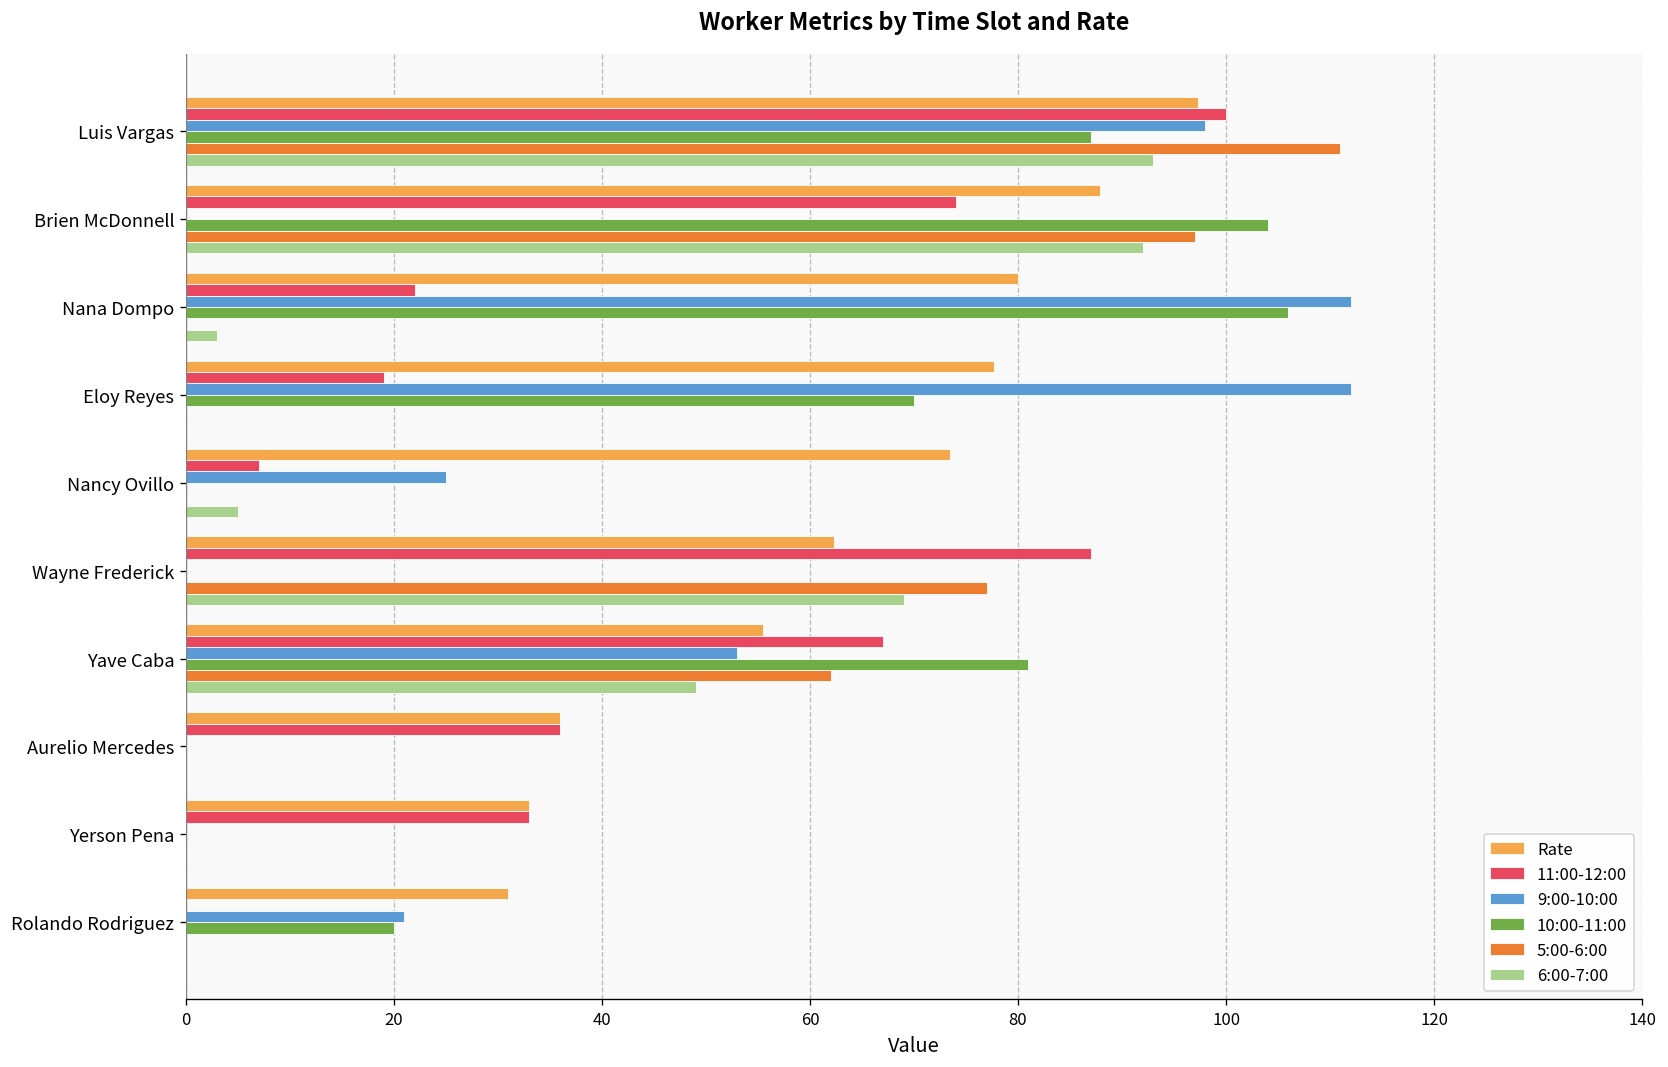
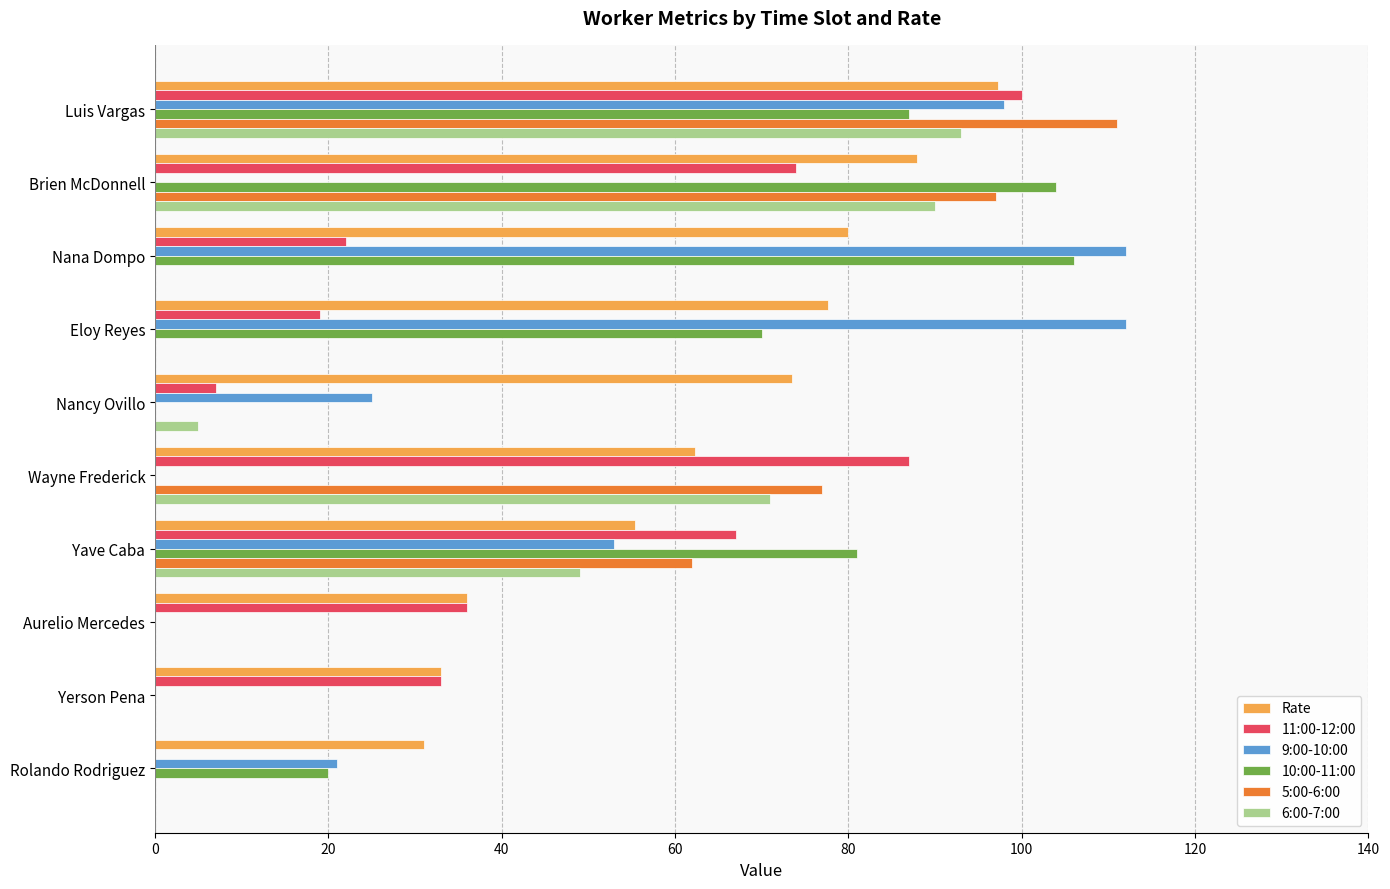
  {
    "11:00-12:00": {
      "Luis Vargas": 100,
      "Brien McDonnell": 74,
      "Nana Dompo": 22,
      "Eloy Reyes": 19,
      "Nancy Ovillo": 7,
      "Wayne Frederick": 87,
      "Yave Caba": 67,
      "Aurelio Mercedes": 36,
      "Yerson Pena": 33,
      "Rolando Rodriguez": 0
    },
    "9:00-10:00": {
      "Luis Vargas": 98,
      "Brien McDonnell": 0,
      "Nana Dompo": 112,
      "Eloy Reyes": 112,
      "Nancy Ovillo": 25,
      "Wayne Frederick": 0,
      "Yave Caba": 53,
      "Aurelio Mercedes": 0,
      "Yerson Pena": 0,
      "Rolando Rodriguez": 21
    },
    "10:00-11:00": {
      "Luis Vargas": 87,
      "Brien McDonnell": 104,
      "Nana Dompo": 106,
      "Eloy Reyes": 70,
      "Nancy Ovillo": 0,
      "Wayne Frederick": 0,
      "Yave Caba": 81,
      "Aurelio Mercedes": 0,
      "Yerson Pena": 0,
      "Rolando Rodriguez": 20
    },
    "6:00-7:00": {
      "Luis Vargas": 93,
-     "Brien McDonnell": 92,
-     "Nana Dompo": 3,
+     "Brien McDonnell": 90,
+     "Nana Dompo": 0,
      "Eloy Reyes": 0,
      "Nancy Ovillo": 5,
-     "Wayne Frederick": 69,
+     "Wayne Frederick": 71,
      "Yave Caba": 49,
      "Aurelio Mercedes": 0,
      "Yerson Pena": 0,
      "Rolando Rodriguez": 0
    }
  }
